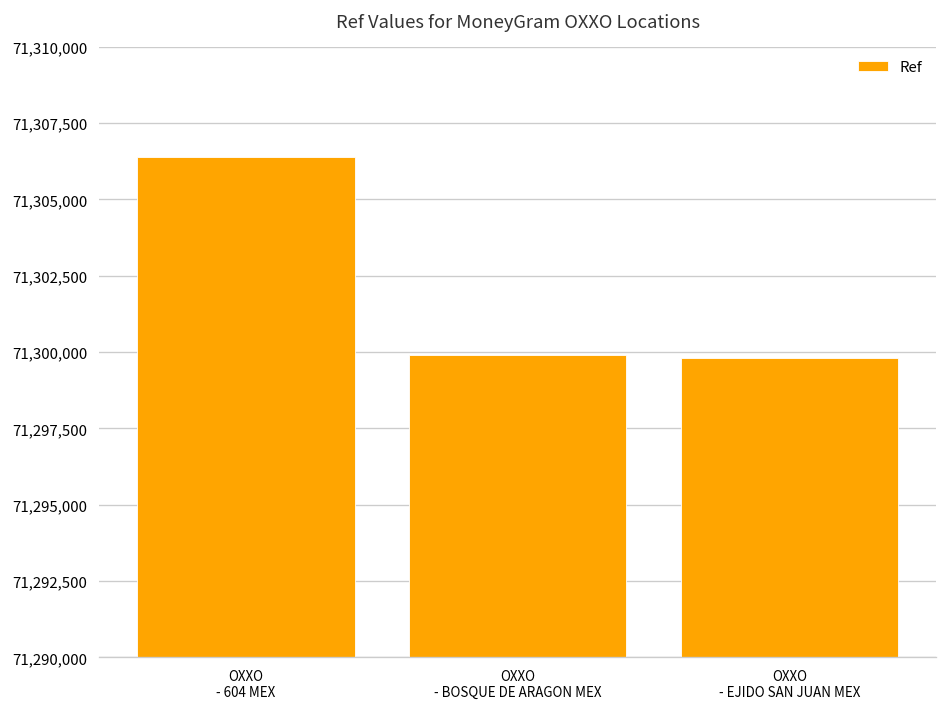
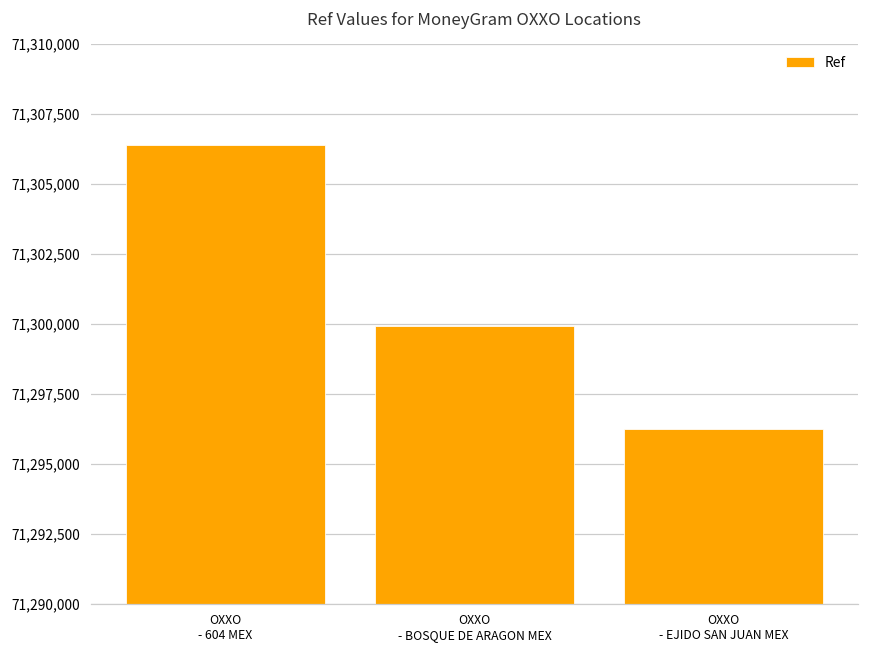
  {
    "OXXO - 604 MEX": "71,306,400",
    "OXXO - BOSQUE DE ARAGON MEX": "71,299,900",
-   "OXXO - EJIDO SAN JUAN MEX": "71,299,800"
+   "OXXO - EJIDO SAN JUAN MEX": "71,296,200"
  }
